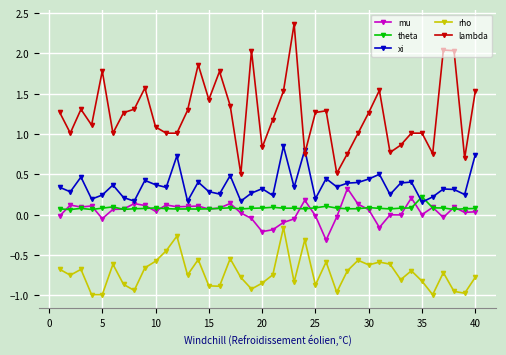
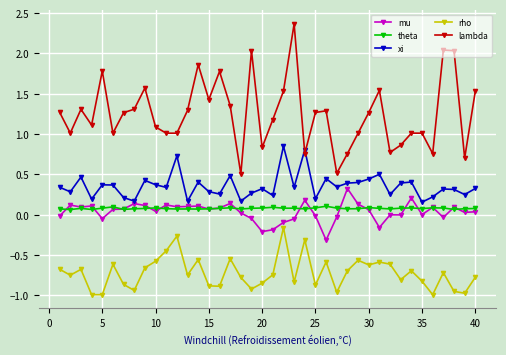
  {
    "mu": {
      "5": 0.0,
      "10": 0.0,
      "20": -0.2,
      "25": 0.0,
      "35": 0.0,
      "40": 0.0
    },
    "theta": {
      "5": 0.1,
      "10": 0.1,
      "20": 0.1,
      "25": 0.1,
-     "35": 0.2,
+     "35": 0.1,
      "40": 0.1
    },
    "xi": {
-     "5": 0.2,
+     "5": 0.4,
      "10": 0.4,
      "15": 0.3,
      "20": 0.3,
      "25": 0.2,
      "30": 0.4,
      "35": 0.2,
-     "40": 0.7
+     "40": 0.3
    },
    "rho": {
      "5": -1.0,
      "10": -0.6,
      "15": -0.9,
      "20": -0.8,
      "25": -0.9,
      "30": -0.6,
      "35": -0.8,
      "40": -0.8
    },
    "lambda": {
      "5": 1.8,
      "10": 1.1,
      "15": 1.4,
      "20": 0.8,
      "25": 1.3,
      "30": 1.3,
      "35": 1.0,
      "40": 1.5
    }
  }
